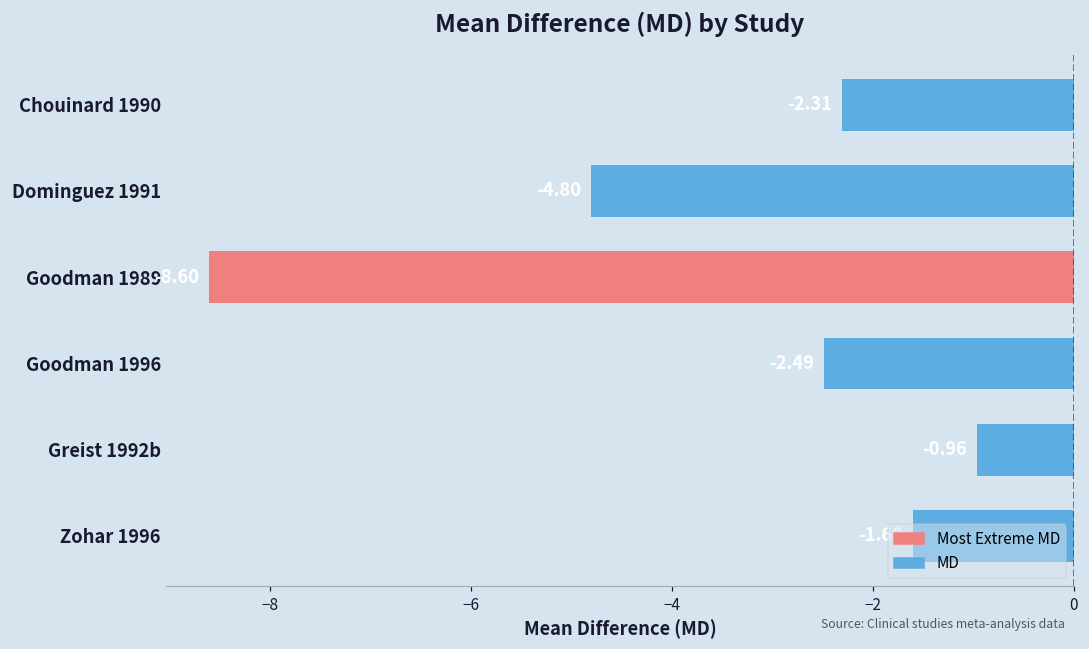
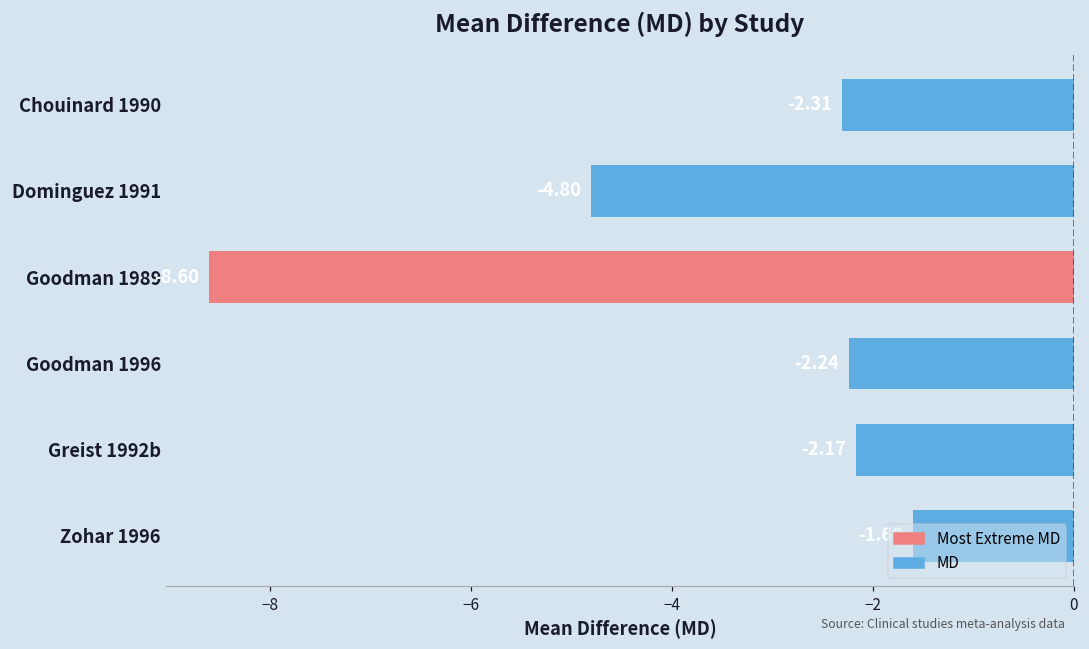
  {
    "Chouinard 1990": -2.3,
    "Dominguez 1991": -4.8,
    "Goodman 1989": -8.6,
-   "Goodman 1996": -2.5,
-   "Greist 1992b": -1.0
+   "Goodman 1996": -2.2,
+   "Greist 1992b": -2.2
  }
